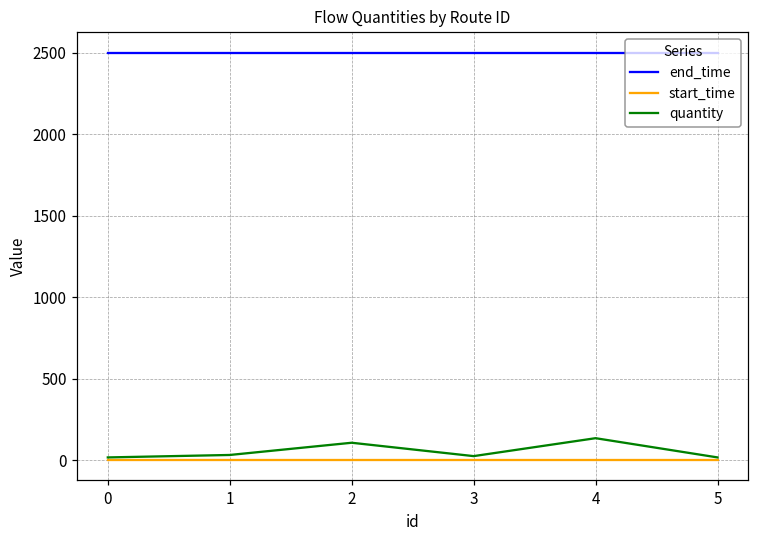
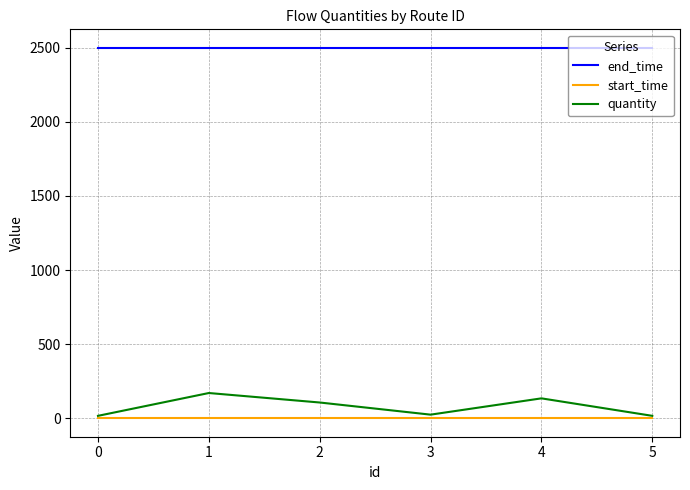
  {
    "end_time": {
      "0": 2500,
      "1": 2500,
      "2": 2500,
      "3": 2500,
      "4": 2500
    },
    "start_time": {
      "1": 0,
      "2": 0,
      "3": 0,
      "4": 0
    },
    "quantity": {
-     "1": 30,
+     "1": 170,
      "2": 110,
      "3": 20,
      "4": 130
    }
  }
